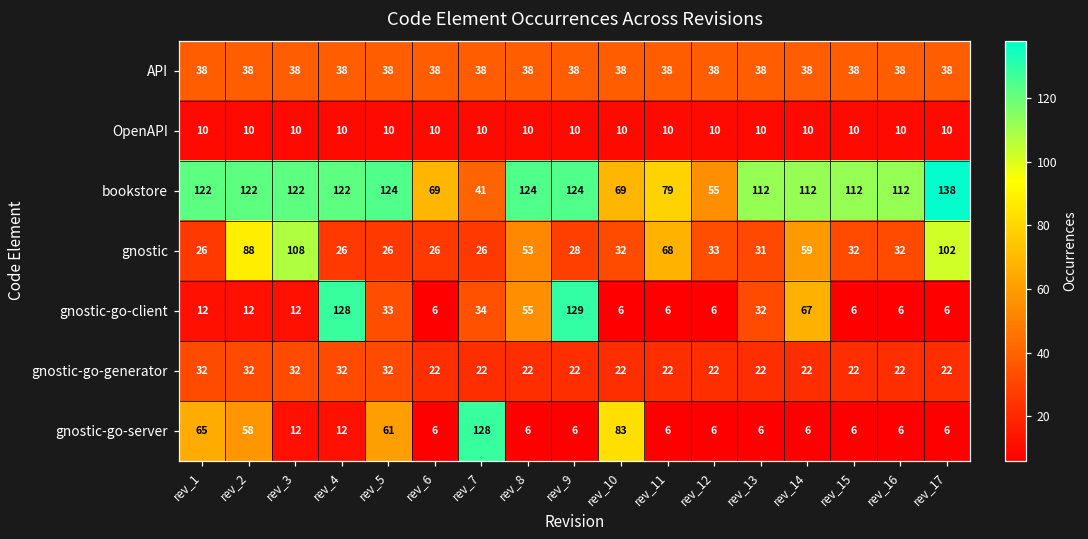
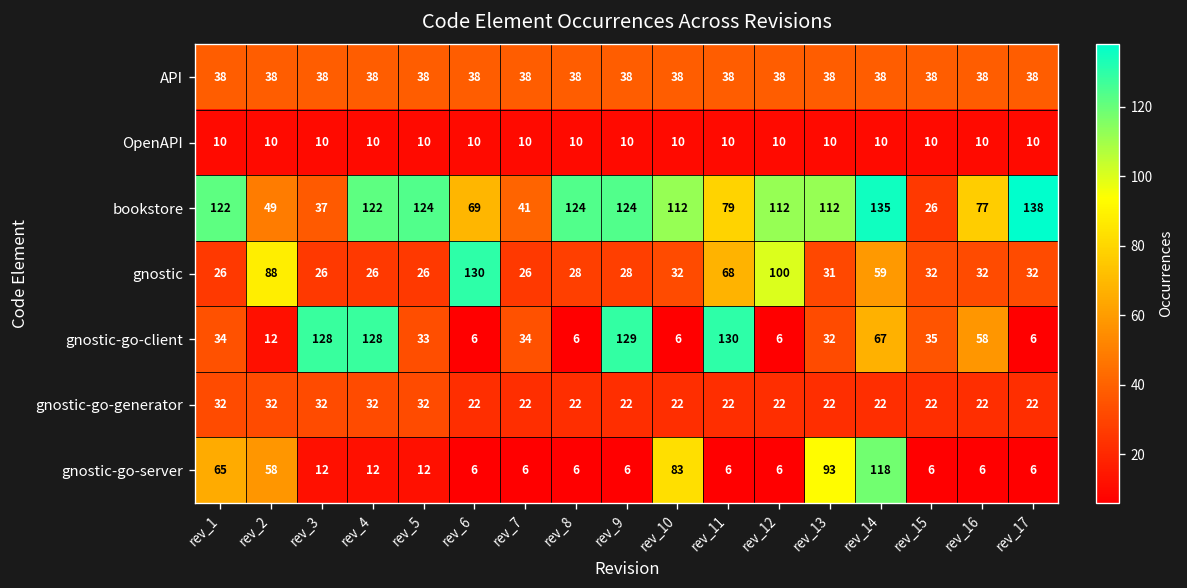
  {
    "API": {
      "rev_1": 38,
      "rev_2": 38,
      "rev_3": 38,
      "rev_4": 38,
      "rev_5": 38,
      "rev_6": 38,
      "rev_7": 38,
      "rev_8": 38,
      "rev_9": 38,
      "rev_10": 38,
      "rev_11": 38,
      "rev_12": 38,
      "rev_13": 38,
      "rev_14": 38,
      "rev_15": 38,
      "rev_16": 38,
      "rev_17": 38
    },
    "OpenAPI": {
      "rev_1": 10,
      "rev_2": 10,
      "rev_3": 10,
      "rev_4": 10,
      "rev_5": 10,
      "rev_6": 10,
      "rev_7": 10,
      "rev_8": 10,
      "rev_9": 10,
      "rev_10": 10,
      "rev_11": 10,
      "rev_12": 10,
      "rev_13": 10,
      "rev_14": 10,
      "rev_15": 10,
      "rev_16": 10,
      "rev_17": 10
    },
    "bookstore": {
      "rev_1": 122,
-     "rev_2": 122,
-     "rev_3": 122,
+     "rev_2": 49,
+     "rev_3": 37,
      "rev_4": 122,
      "rev_5": 124,
      "rev_6": 69,
      "rev_7": 41,
      "rev_8": 124,
      "rev_9": 124,
-     "rev_10": 69,
+     "rev_10": 112,
      "rev_11": 79,
-     "rev_12": 55,
+     "rev_12": 112,
      "rev_13": 112,
-     "rev_14": 112,
-     "rev_15": 112,
-     "rev_16": 112,
+     "rev_14": 135,
+     "rev_15": 26,
+     "rev_16": 77,
      "rev_17": 138
    },
    "gnostic": {
      "rev_1": 26,
      "rev_2": 88,
-     "rev_3": 108,
+     "rev_3": 26,
      "rev_4": 26,
      "rev_5": 26,
-     "rev_6": 26,
+     "rev_6": 130,
      "rev_7": 26,
-     "rev_8": 53,
+     "rev_8": 28,
      "rev_9": 28,
      "rev_10": 32,
      "rev_11": 68,
-     "rev_12": 33,
+     "rev_12": 100,
      "rev_13": 31,
      "rev_14": 59,
      "rev_15": 32,
      "rev_16": 32,
-     "rev_17": 102
+     "rev_17": 32
    },
    "gnostic-go-client": {
-     "rev_1": 12,
+     "rev_1": 34,
      "rev_2": 12,
-     "rev_3": 12,
+     "rev_3": 128,
      "rev_4": 128,
      "rev_5": 33,
      "rev_6": 6,
      "rev_7": 34,
-     "rev_8": 55,
+     "rev_8": 6,
      "rev_9": 129,
      "rev_10": 6,
-     "rev_11": 6,
+     "rev_11": 130,
      "rev_12": 6,
      "rev_13": 32,
      "rev_14": 67,
-     "rev_15": 6,
-     "rev_16": 6,
+     "rev_15": 35,
+     "rev_16": 58,
      "rev_17": 6
    },
    "gnostic-go-generator": {
      "rev_1": 32,
      "rev_2": 32,
      "rev_3": 32,
      "rev_4": 32,
      "rev_5": 32,
      "rev_6": 22,
      "rev_7": 22,
      "rev_8": 22,
      "rev_9": 22,
      "rev_10": 22,
      "rev_11": 22,
      "rev_12": 22,
      "rev_13": 22,
      "rev_14": 22,
      "rev_15": 22,
      "rev_16": 22,
      "rev_17": 22
    },
    "gnostic-go-server": {
      "rev_1": 65,
      "rev_2": 58,
      "rev_3": 12,
      "rev_4": 12,
-     "rev_5": 61,
+     "rev_5": 12,
      "rev_6": 6,
-     "rev_7": 128,
+     "rev_7": 6,
      "rev_8": 6,
      "rev_9": 6,
      "rev_10": 83,
      "rev_11": 6,
      "rev_12": 6,
-     "rev_13": 6,
-     "rev_14": 6,
+     "rev_13": 93,
+     "rev_14": 118,
      "rev_15": 6,
      "rev_16": 6,
      "rev_17": 6
    }
  }
